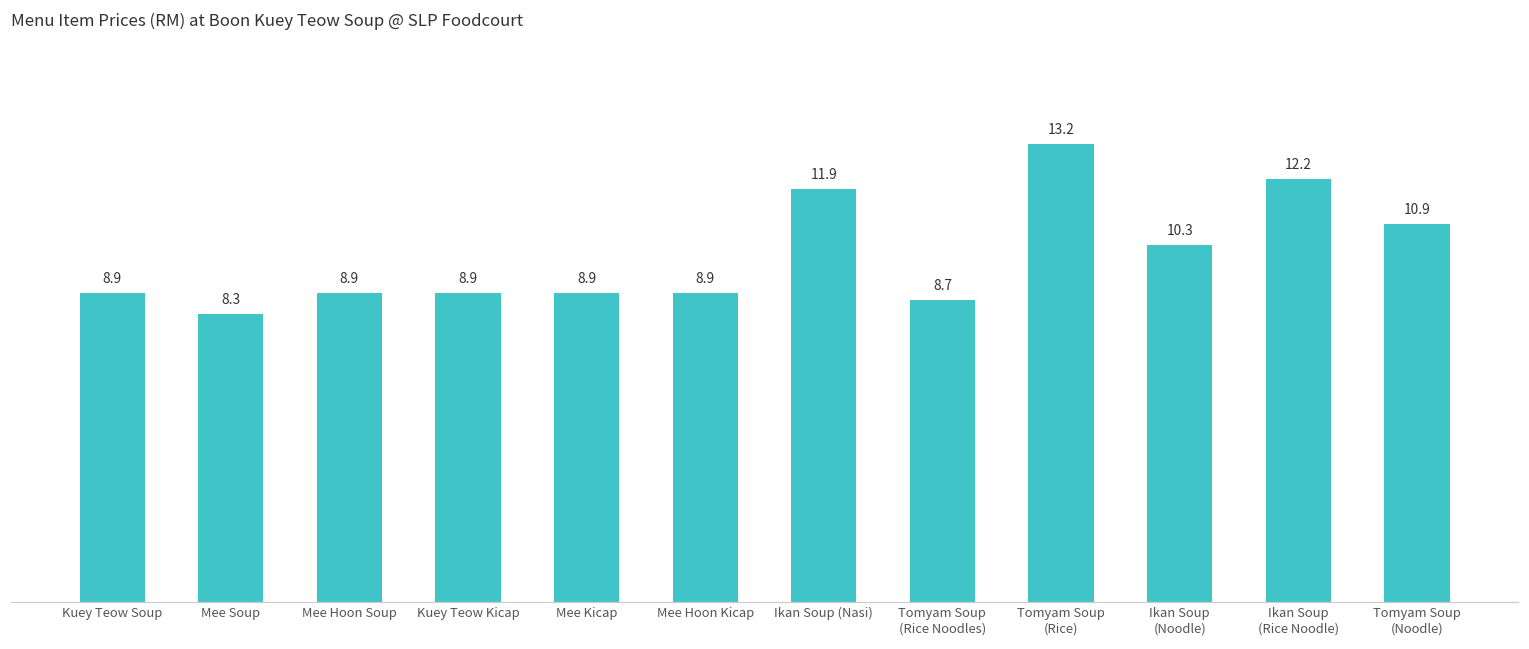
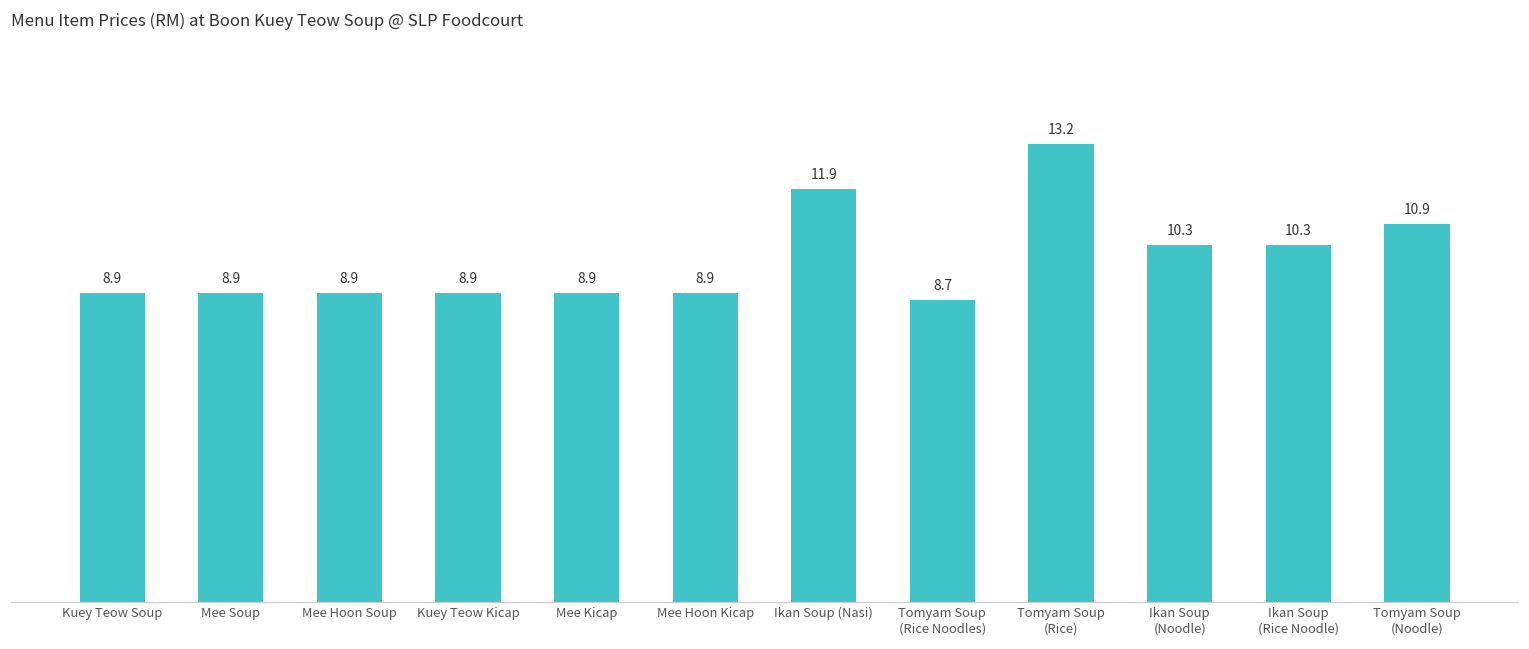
  {
    "Kuey Teow Soup": 8.9,
-   "Mee Soup": 8.3,
+   "Mee Soup": 8.9,
    "Mee Hoon Soup": 8.9,
    "Kuey Teow Kicap": 8.9,
    "Mee Kicap": 8.9,
    "Mee Hoon Kicap": 8.9,
    "Ikan Soup (Nasi)": 11.9,
    "Tomyam Soup (Rice Noodles)": 8.7,
    "Tomyam Soup (Rice)": 13.2,
    "Ikan Soup (Noodle)": 10.3,
-   "Ikan Soup (Rice Noodle)": 12.2,
+   "Ikan Soup (Rice Noodle)": 10.3,
    "Tomyam Soup (Noodle)": 10.9
  }
